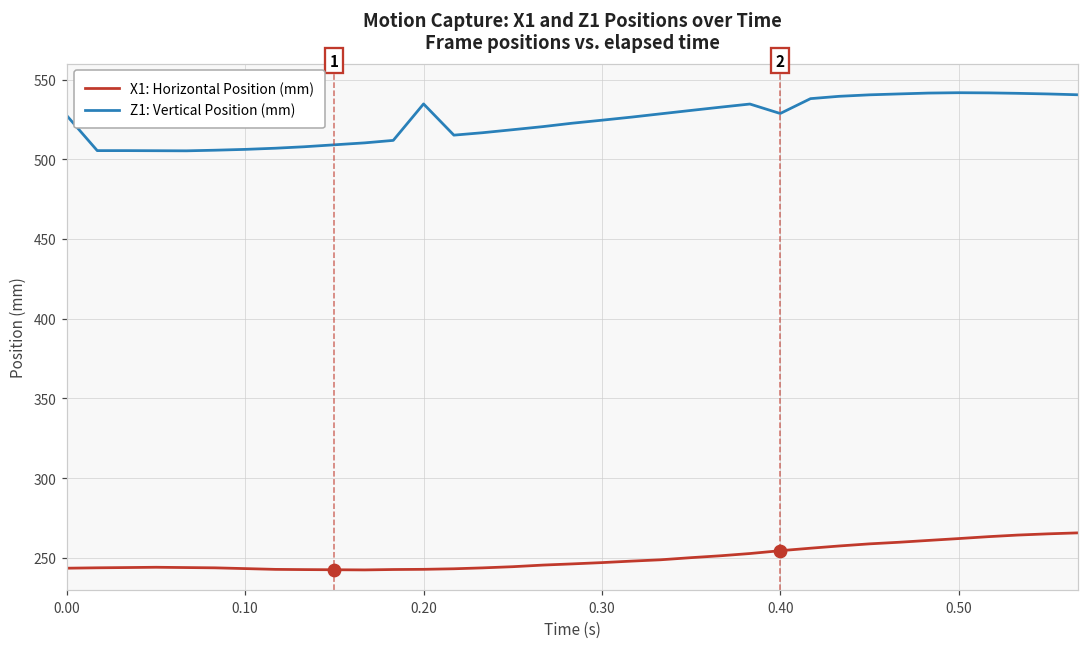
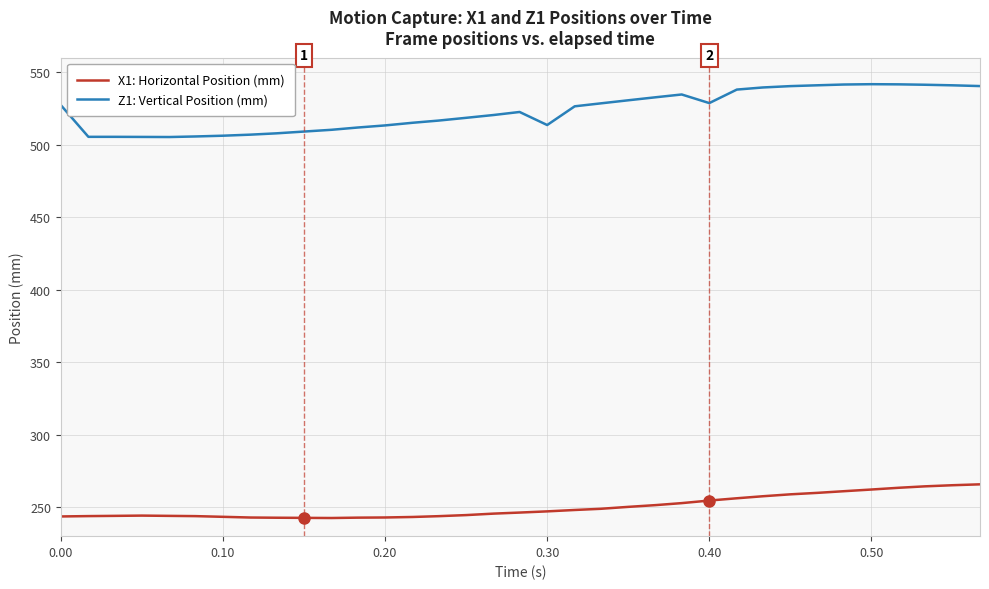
  {
    "Z1: Vertical Position (mm)": {
      "0.00": 527,
      "0.10": 506,
-     "0.20": 535,
-     "0.30": 524,
+     "0.20": 513,
+     "0.30": 514,
      "0.40": 529,
      "0.50": 542
    }
  }
